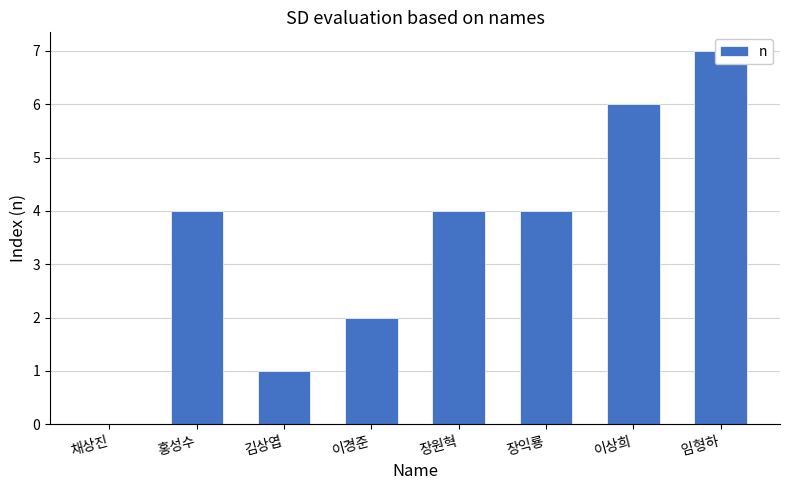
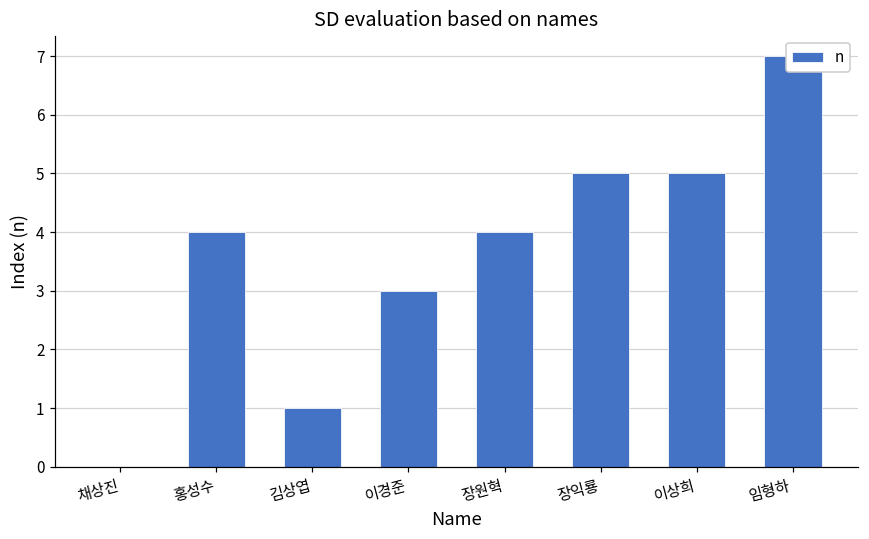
  {
    "채상진": 0,
    "홍성수": 4,
    "김상엽": 1,
-   "이경준": 2,
+   "이경준": 3,
    "장원혁": 4,
-   "장익룡": 4,
-   "이상희": 6
+   "장익룡": 5,
+   "이상희": 5
  }
